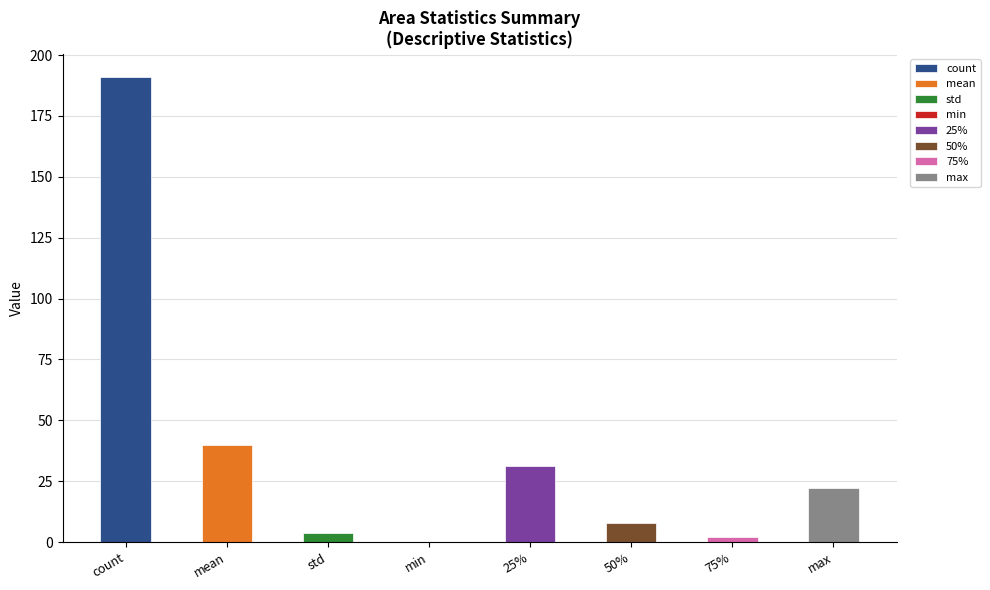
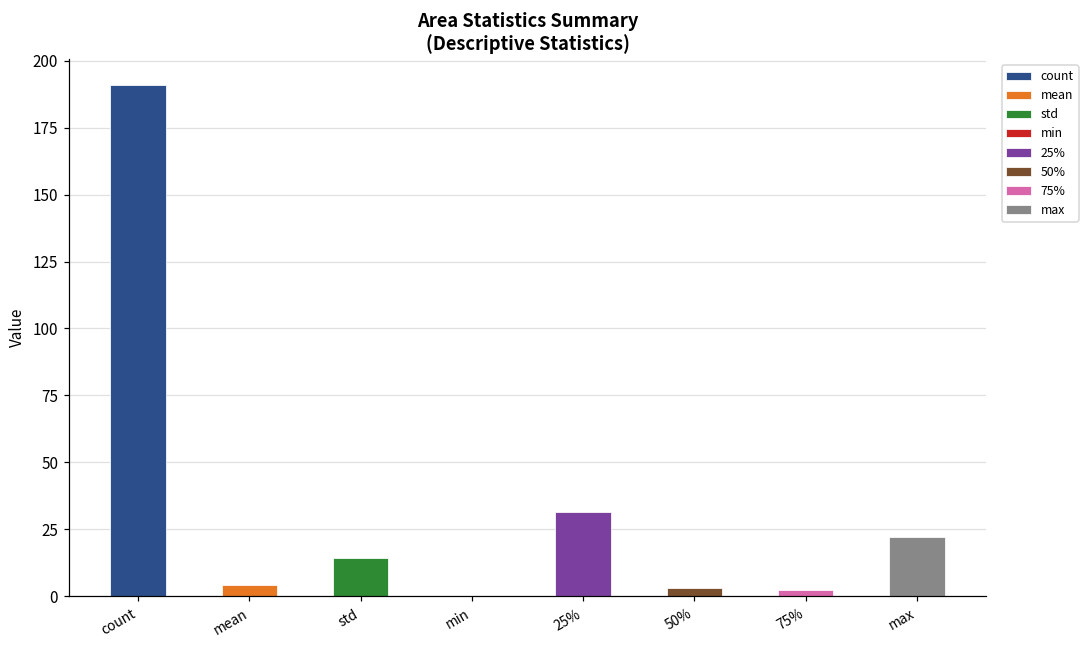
  {
    "count": 191,
-   "mean": 40,
-   "std": 4,
+   "mean": 4,
+   "std": 14,
    "25%": 31,
-   "50%": 8,
+   "50%": 3,
    "75%": 2,
    "max": 22
  }
